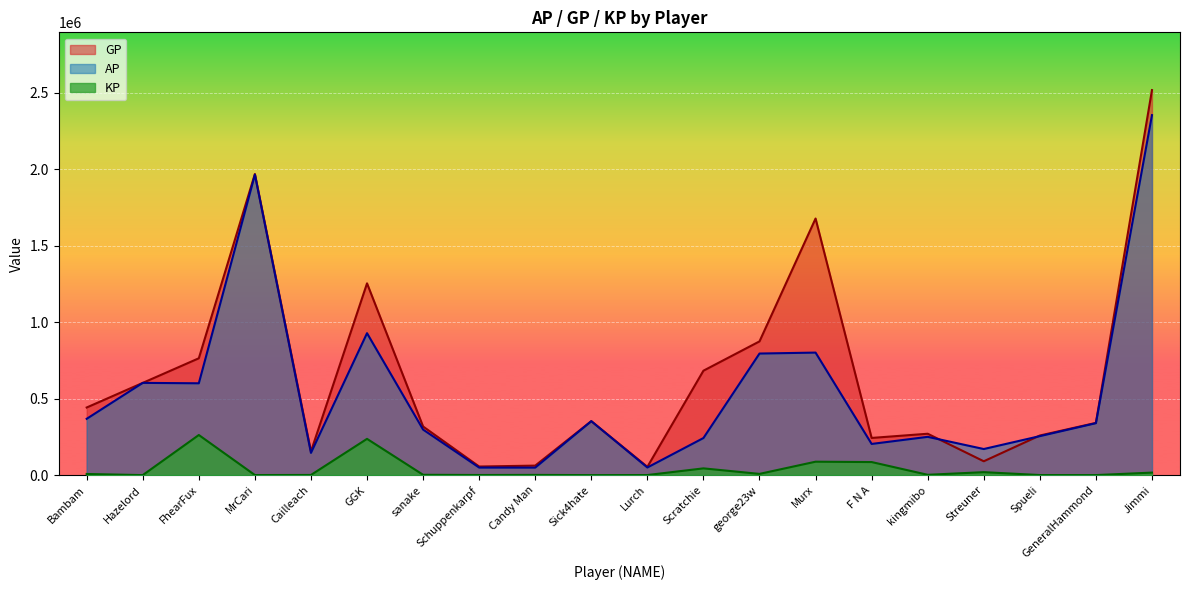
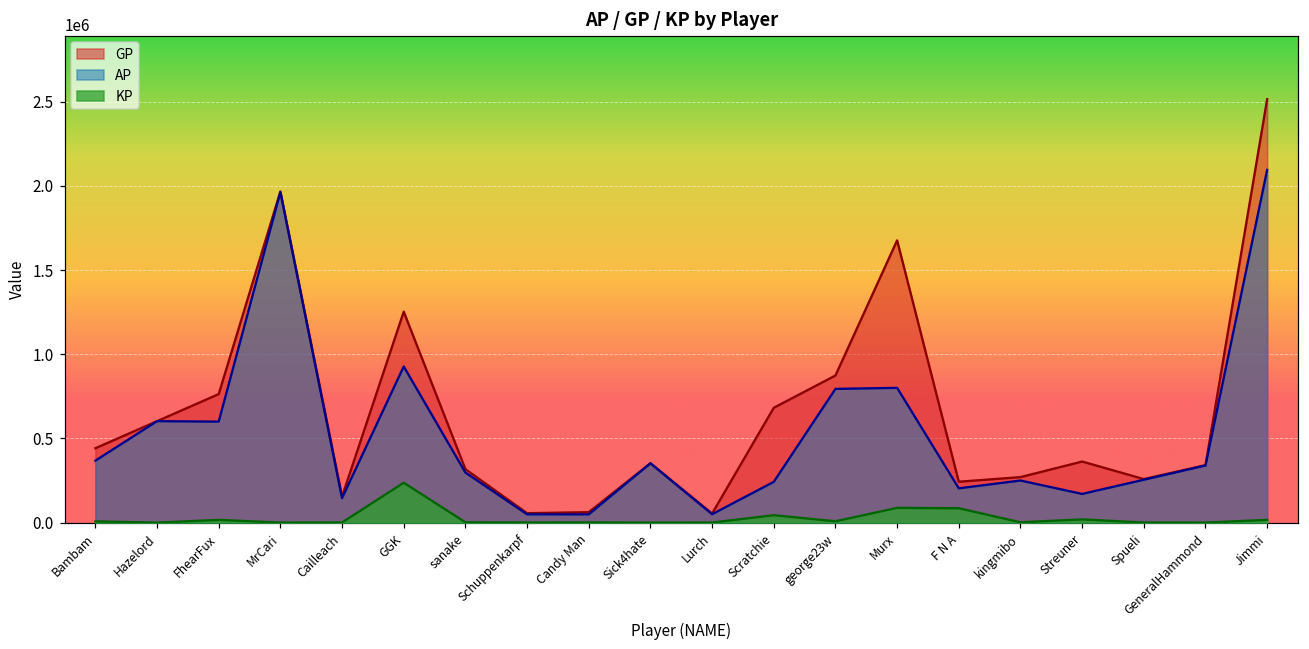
  {
    "GP": {
      "Bambam": 440000,
      "FhearFux": 760000,
      "GGK": 1250000,
      "sanake": 320000,
      "Scratchie": 680000,
      "george23w": 870000,
      "Murx": 1680000,
      "F N A": 240000,
      "kingmibo": 270000,
-     "Streuner": 90000,
+     "Streuner": 360000,
      "Jimmi": 2520000
    },
    "AP": {
      "Bambam": 370000,
      "FhearFux": 600000,
      "GGK": 930000,
      "sanake": 300000,
      "Scratchie": 240000,
      "george23w": 790000,
      "Murx": 800000,
      "F N A": 200000,
      "kingmibo": 250000,
      "Streuner": 170000,
-     "Jimmi": 2350000
+     "Jimmi": 2100000
    },
    "KP": {
      "Bambam": 10000,
      "Hazelord": 0,
-     "FhearFux": 260000,
+     "FhearFux": 20000,
      "MrCari": 0,
      "Cailleach": 0,
      "GGK": 240000,
      "sanake": 0,
      "Schuppenkarpf": 0,
      "Candy Man": 0,
      "Sick4hate": 0,
      "Lurch": 0,
      "Scratchie": 40000,
      "george23w": 10000,
      "Murx": 90000,
      "F N A": 90000,
      "kingmibo": 0,
      "Streuner": 20000,
      "Spueli": 0,
      "GeneralHammond": 0,
      "Jimmi": 20000
    }
  }
